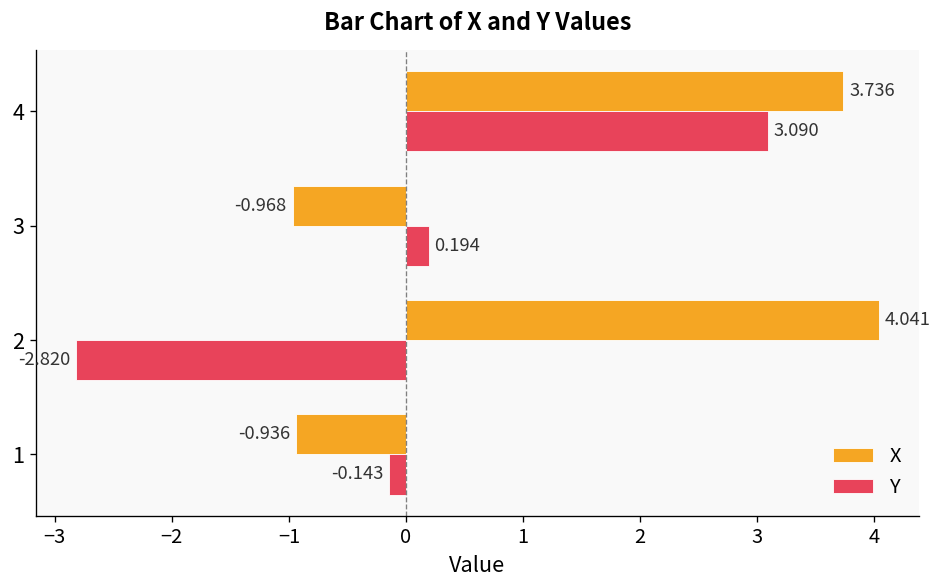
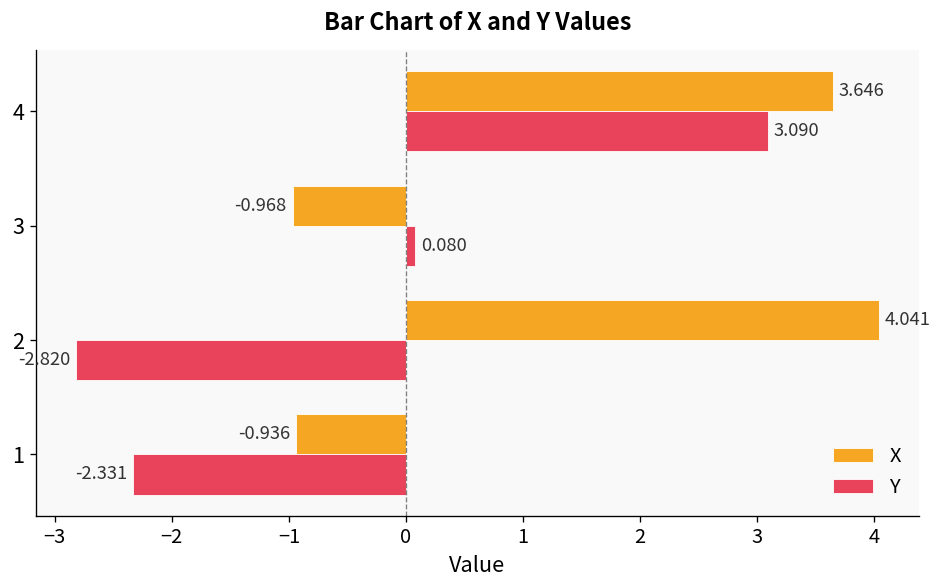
  {
    "X": {
-     "4": 3.736,
+     "4": 3.646,
      "3": -0.968,
      "2": 4.041,
      "1": -0.936
    },
    "Y": {
      "4": 3.090,
-     "3": 0.194,
+     "3": 0.080,
      "2": -2.820,
-     "1": -0.143
+     "1": -2.331
    }
  }
